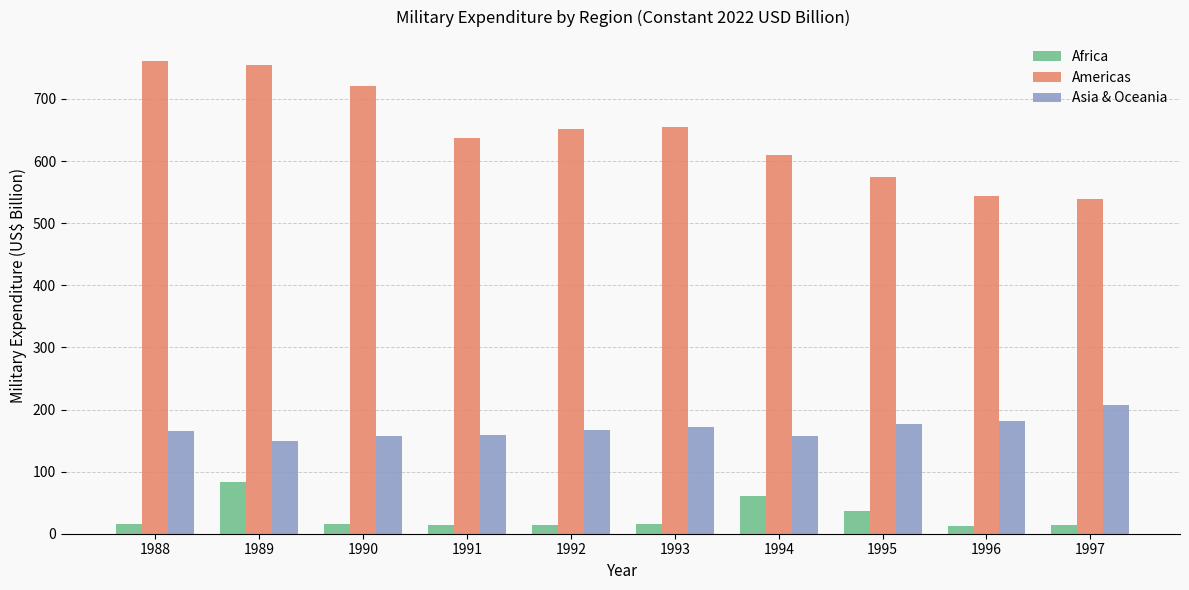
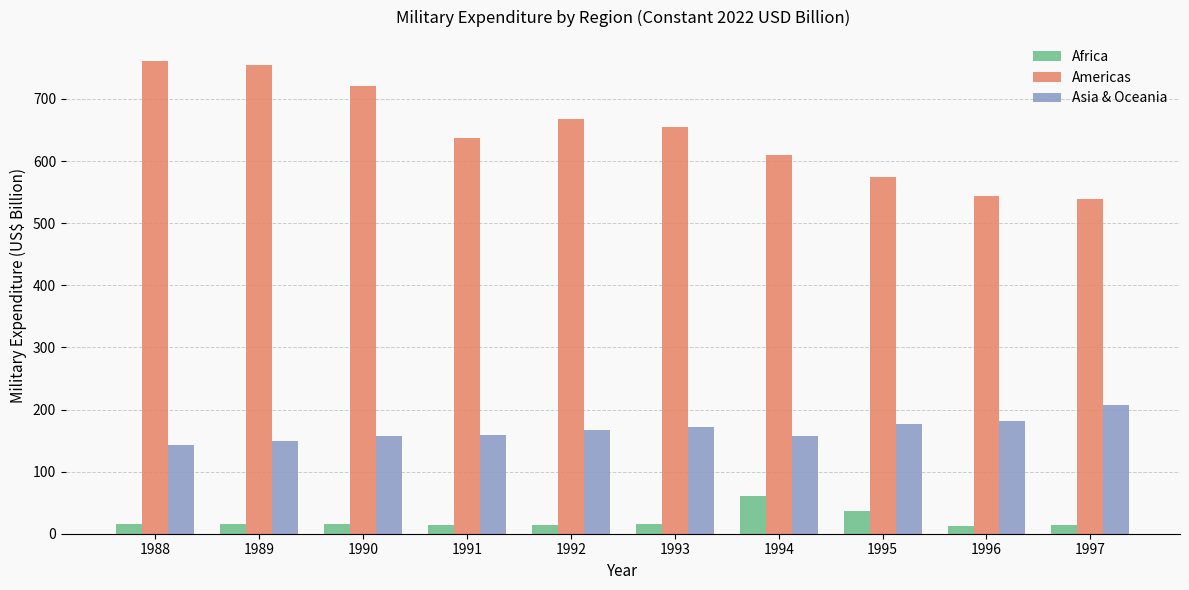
  {
    "Africa": {
      "1988": 20,
-     "1989": 80,
+     "1989": 20,
      "1990": 20,
      "1991": 10,
      "1992": 10,
      "1993": 20,
      "1994": 60,
      "1995": 40,
      "1996": 10,
      "1997": 10
    },
    "Americas": {
      "1988": 760,
      "1989": 750,
      "1990": 720,
      "1991": 640,
-     "1992": 650,
+     "1992": 670,
      "1993": 650,
      "1994": 610,
      "1995": 570,
      "1996": 540,
      "1997": 540
    },
    "Asia & Oceania": {
-     "1988": 170,
+     "1988": 140,
      "1989": 150,
      "1990": 160,
      "1991": 160,
      "1992": 170,
      "1993": 170,
      "1994": 160,
      "1995": 180,
      "1996": 180,
      "1997": 210
    }
  }
